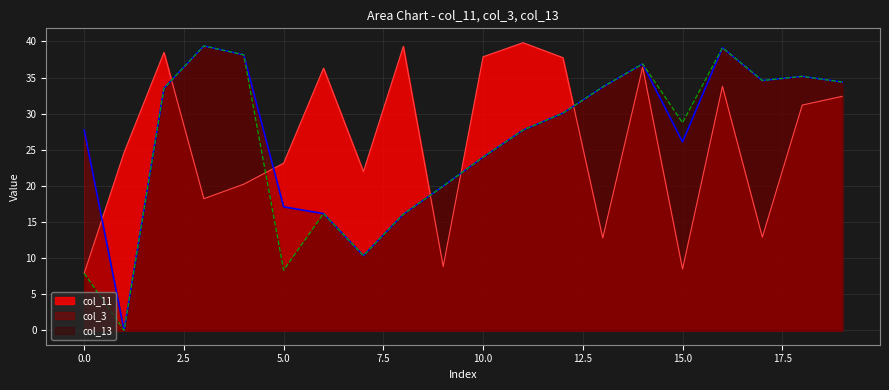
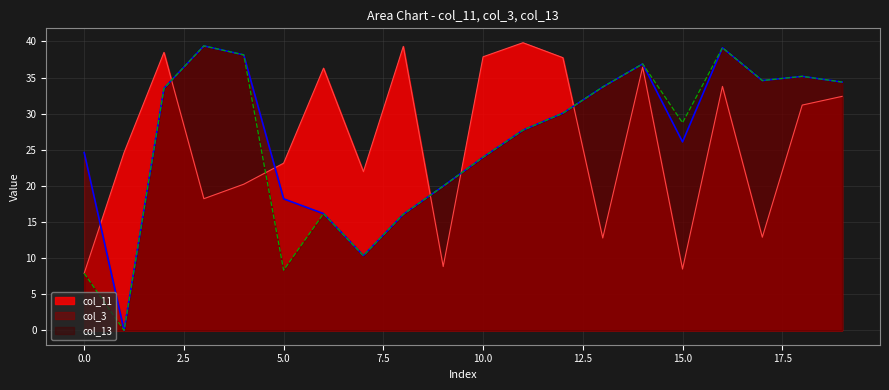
  {
    "col_11": {
      "5.0": 23,
      "10.0": 38,
      "15.0": 8
    },
    "col_3": {
-     "0.0": 28,
-     "5.0": 17,
+     "0.0": 25,
+     "5.0": 18,
      "15.0": 26
    },
    "col_13": {
      "5.0": 8,
      "15.0": 29
    }
  }
